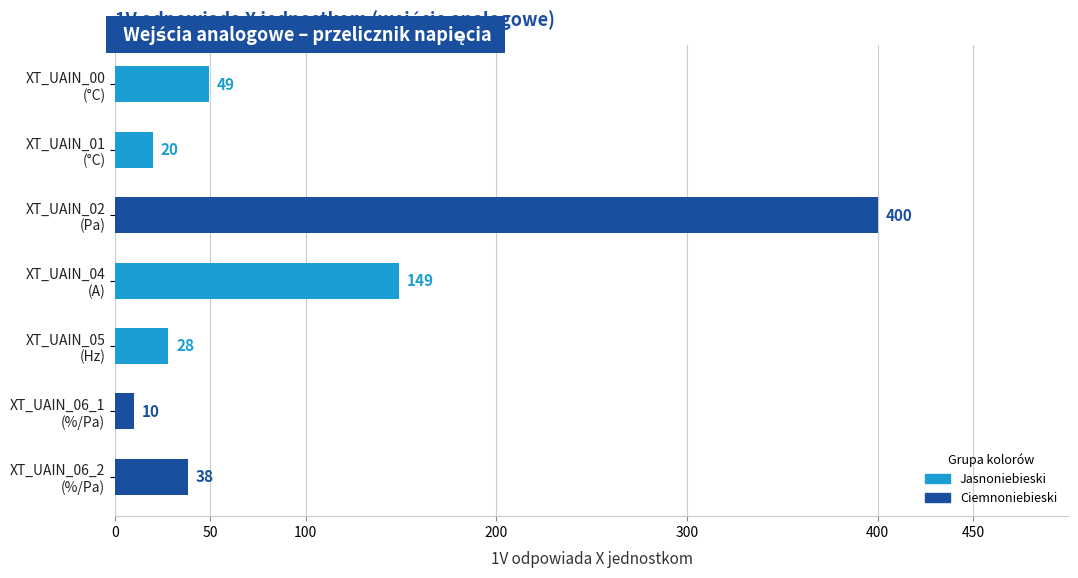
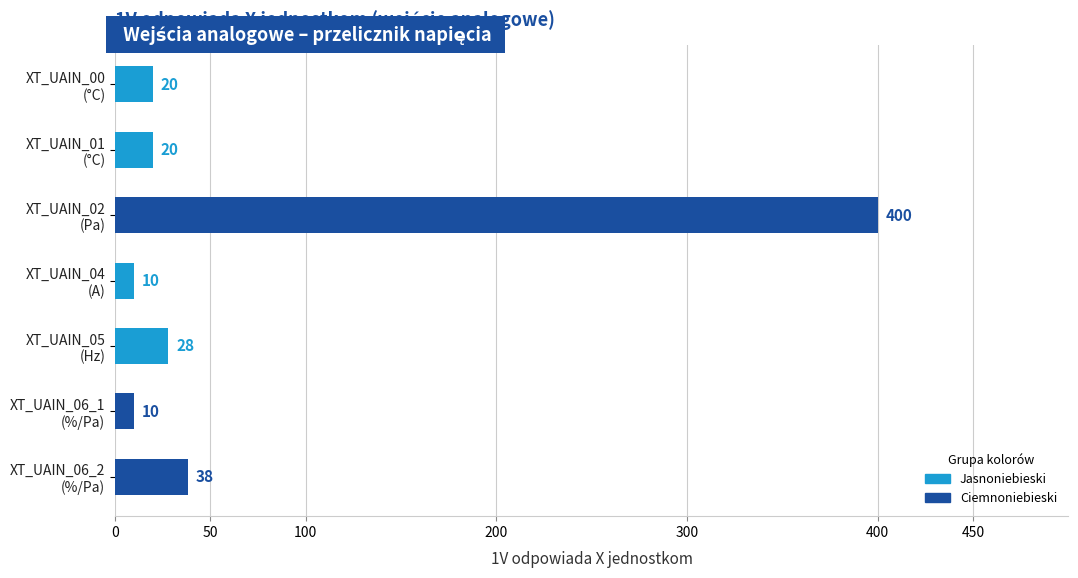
  {
-   "XT_UAIN_00 (°C)": 49,
+   "XT_UAIN_00 (°C)": 20,
    "XT_UAIN_01 (°C)": 20,
    "XT_UAIN_02 (Pa)": 400,
-   "XT_UAIN_04 (A)": 149,
+   "XT_UAIN_04 (A)": 10,
    "XT_UAIN_05 (Hz)": 28,
    "XT_UAIN_06_1 (%/Pa)": 10,
    "XT_UAIN_06_2 (%/Pa)": 38
  }
